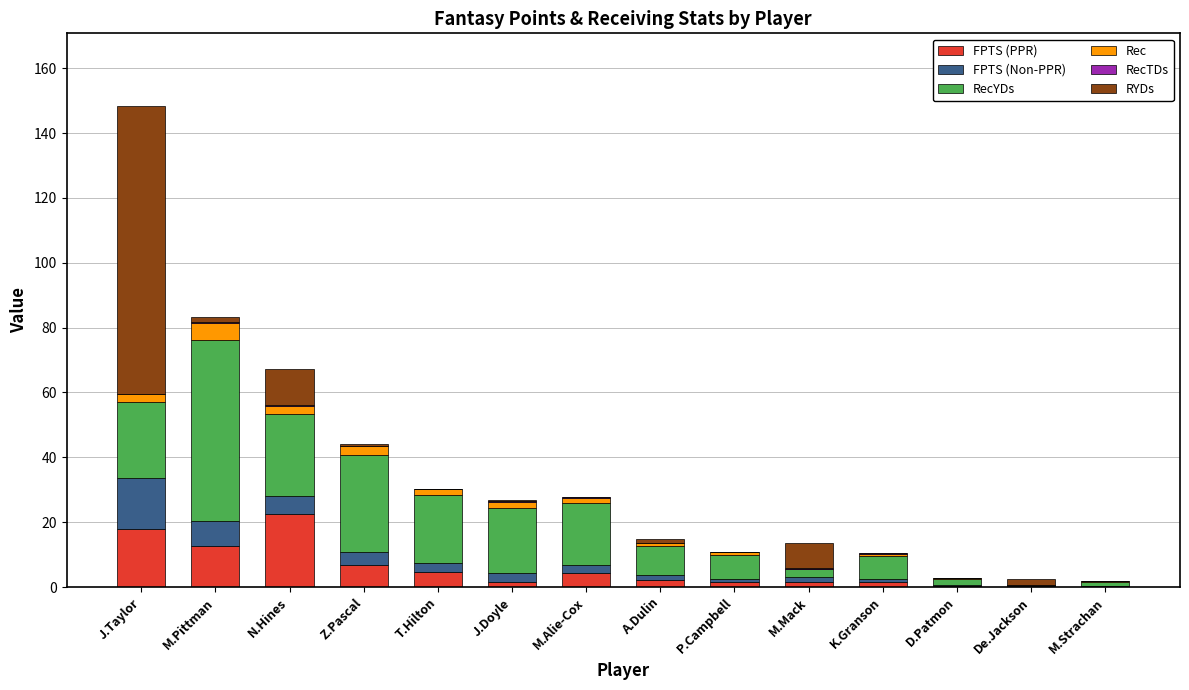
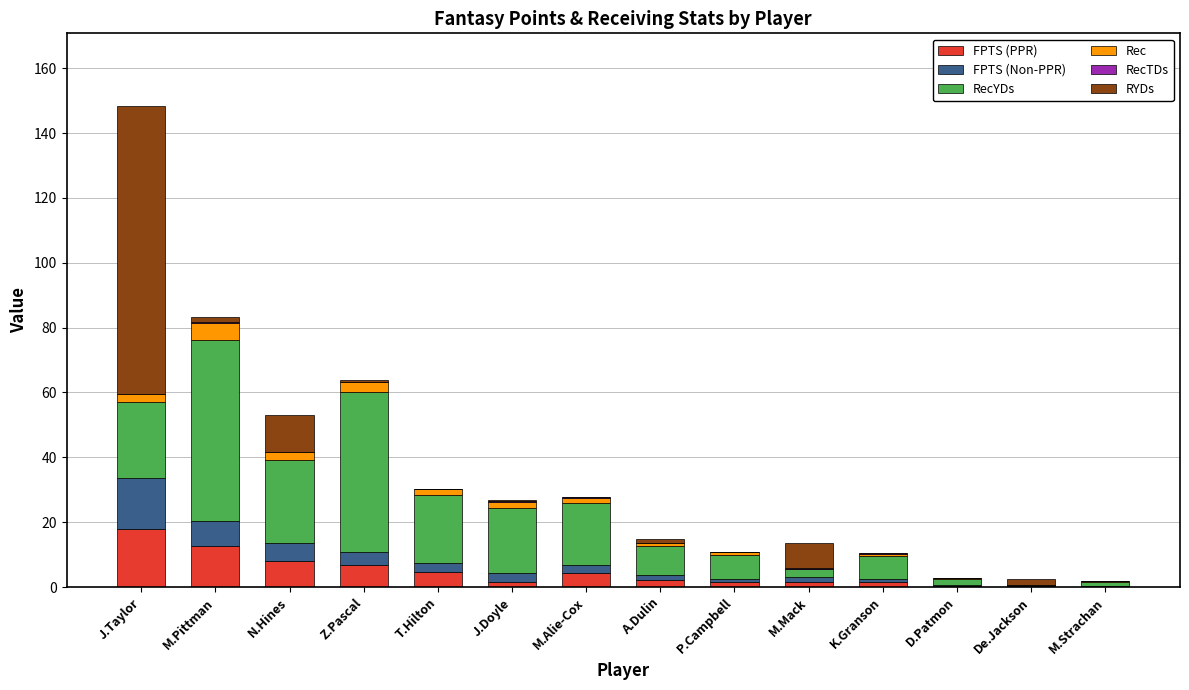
  {
    "FPTS (PPR)": {
      "J.Taylor": 18,
      "M.Pittman": 13,
-     "N.Hines": 22,
+     "N.Hines": 8,
      "Z.Pascal": 7,
      "T.Hilton": 5,
      "J.Doyle": 2,
      "M.Alie-Cox": 4,
      "A.Dulin": 2,
      "P.Campbell": 2,
      "M.Mack": 2,
      "K.Granson": 2
    },
    "FPTS (Non-PPR)": {
      "J.Taylor": 16,
      "M.Pittman": 8,
      "N.Hines": 6,
      "Z.Pascal": 4,
      "T.Hilton": 3,
      "J.Doyle": 3,
      "M.Alie-Cox": 3,
      "A.Dulin": 1,
      "P.Campbell": 1,
      "M.Mack": 1,
      "K.Granson": 1
    },
    "RecYDs": {
      "J.Taylor": 24,
      "M.Pittman": 56,
      "N.Hines": 25,
-     "Z.Pascal": 30,
+     "Z.Pascal": 49,
      "T.Hilton": 21,
      "J.Doyle": 20,
      "M.Alie-Cox": 19,
      "A.Dulin": 9,
      "P.Campbell": 7,
      "M.Mack": 2,
      "K.Granson": 7,
      "D.Patmon": 2,
      "De.Jackson": 0,
      "M.Strachan": 1
    },
    "Rec": {
      "J.Taylor": 2,
      "M.Pittman": 5,
      "N.Hines": 2,
      "Z.Pascal": 3,
      "T.Hilton": 2,
      "J.Doyle": 2,
      "M.Alie-Cox": 2,
      "A.Dulin": 1,
      "De.Jackson": 0
    },
    "RecTDs": {
      "De.Jackson": 0
    },
    "RYDs": {
      "J.Taylor": 89,
      "M.Pittman": 1,
      "N.Hines": 11,
      "T.Hilton": 0,
      "M.Alie-Cox": 0,
      "A.Dulin": 1,
      "P.Campbell": 0,
      "M.Mack": 8,
      "K.Granson": 0,
      "D.Patmon": 0,
      "De.Jackson": 2,
      "M.Strachan": 0
    }
  }
